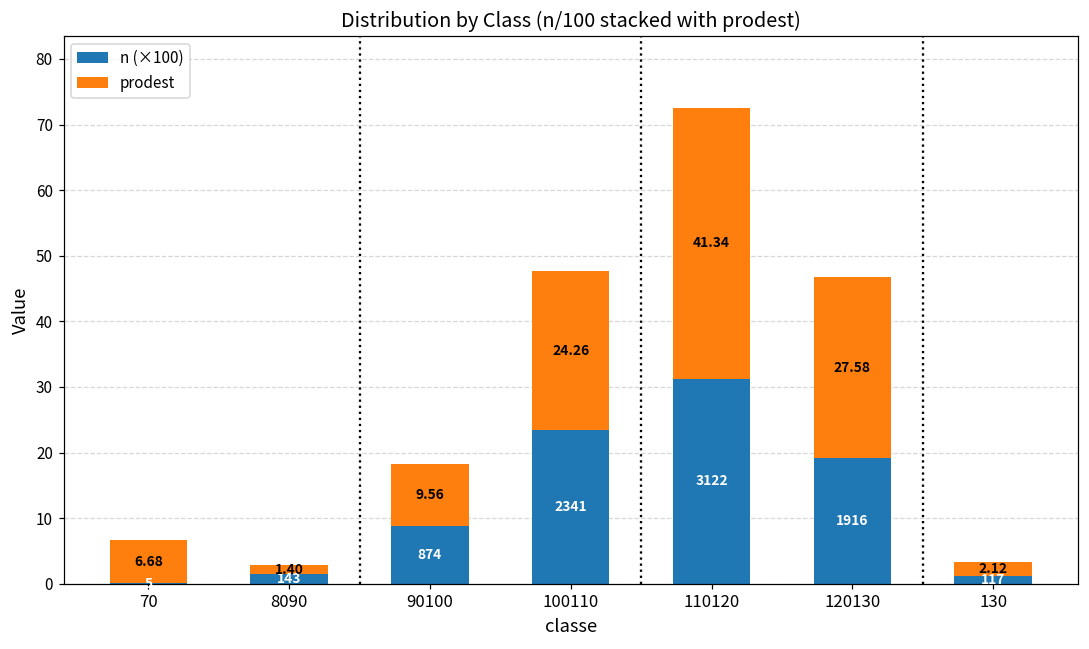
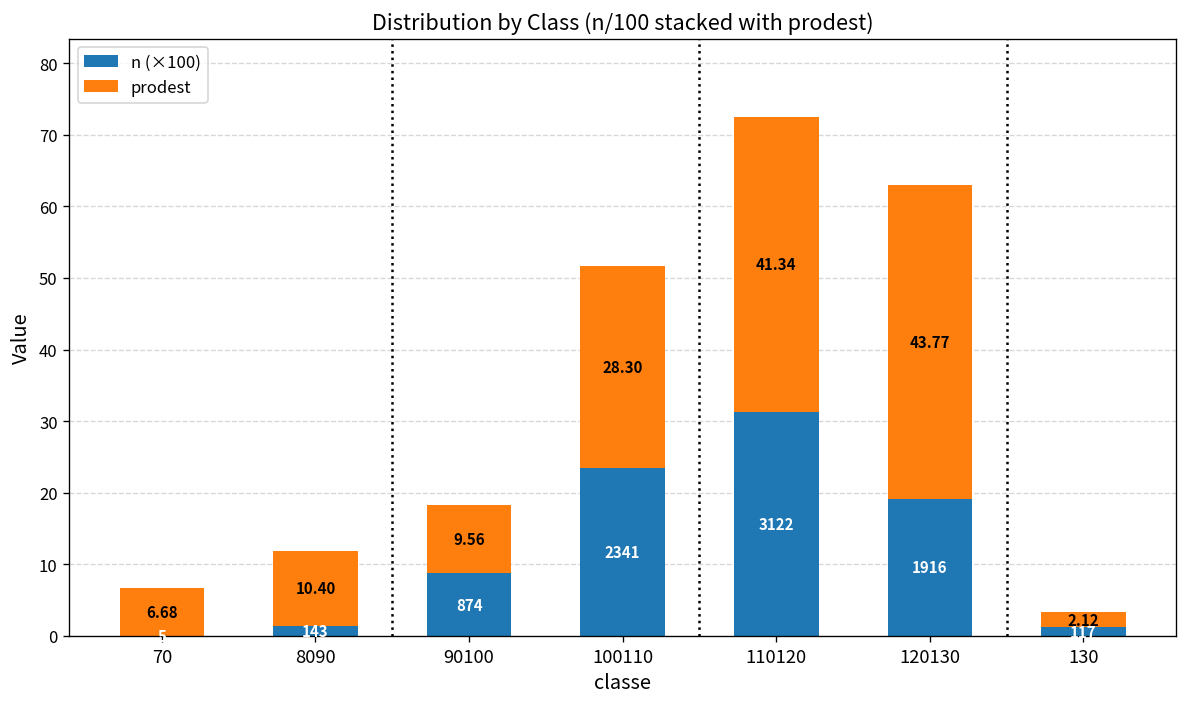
  {
    "prodest": {
      "70": 6.68,
-     "8090": 1.40,
+     "8090": 10.40,
      "90100": 9.56,
-     "100110": 24.26,
+     "100110": 28.30,
      "110120": 41.34,
-     "120130": 27.58
+     "120130": 43.77
    }
  }
